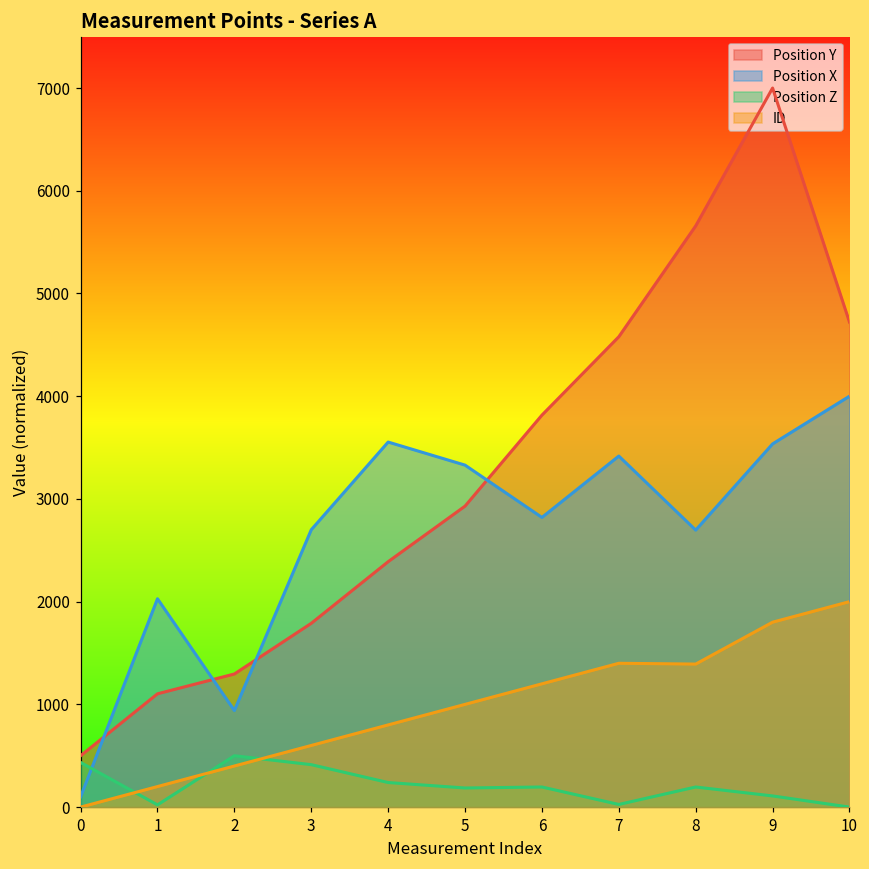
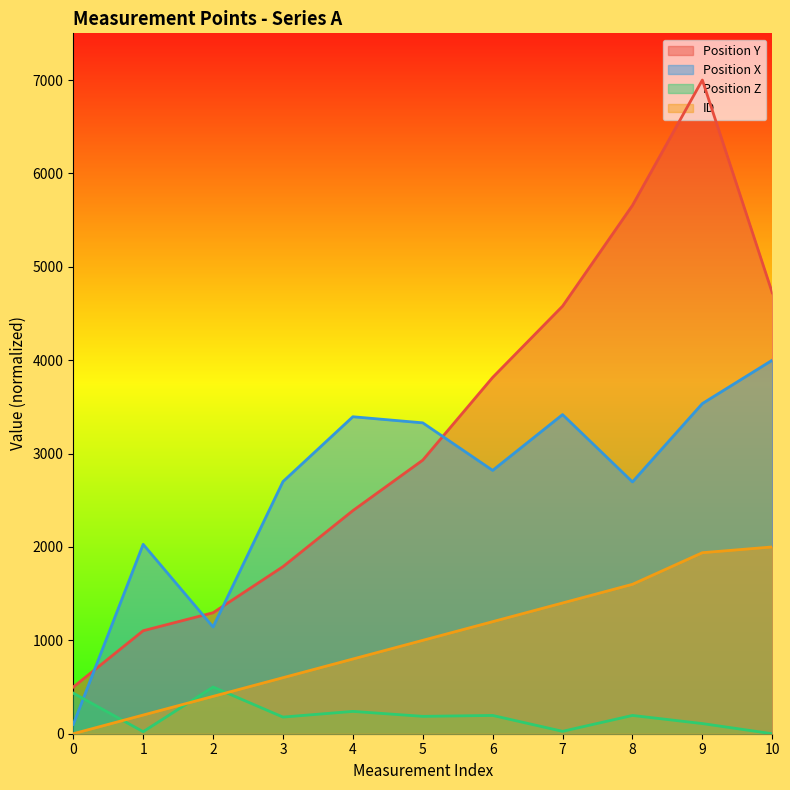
  {
    "Position Y": {
      "0": 500,
      "1": 1100,
      "2": 1300,
      "3": 1800,
      "4": 2400,
      "5": 2900,
      "6": 3800,
      "7": 4600,
      "8": 5700,
      "10": 4700
    },
    "Position X": {
      "0": 100,
      "1": 2000,
-     "2": 900,
+     "2": 1100,
      "3": 2700,
-     "4": 3600,
+     "4": 3400,
      "5": 3300,
      "6": 2800,
      "7": 3400,
      "8": 2700,
      "9": 3500,
      "10": 4000
    },
    "Position Z": {
      "0": 400,
      "1": 0,
      "2": 500,
-     "3": 400,
+     "3": 200,
      "4": 200,
      "5": 200,
      "6": 200,
      "7": 0,
      "8": 200,
      "9": 100,
      "10": 0
    },
    "ID": {
      "0": 0,
      "1": 200,
      "2": 400,
      "3": 600,
      "4": 800,
      "5": 1000,
      "6": 1200,
      "7": 1400,
-     "8": 1400,
-     "9": 1800,
+     "8": 1600,
+     "9": 1900,
      "10": 2000
    }
  }
